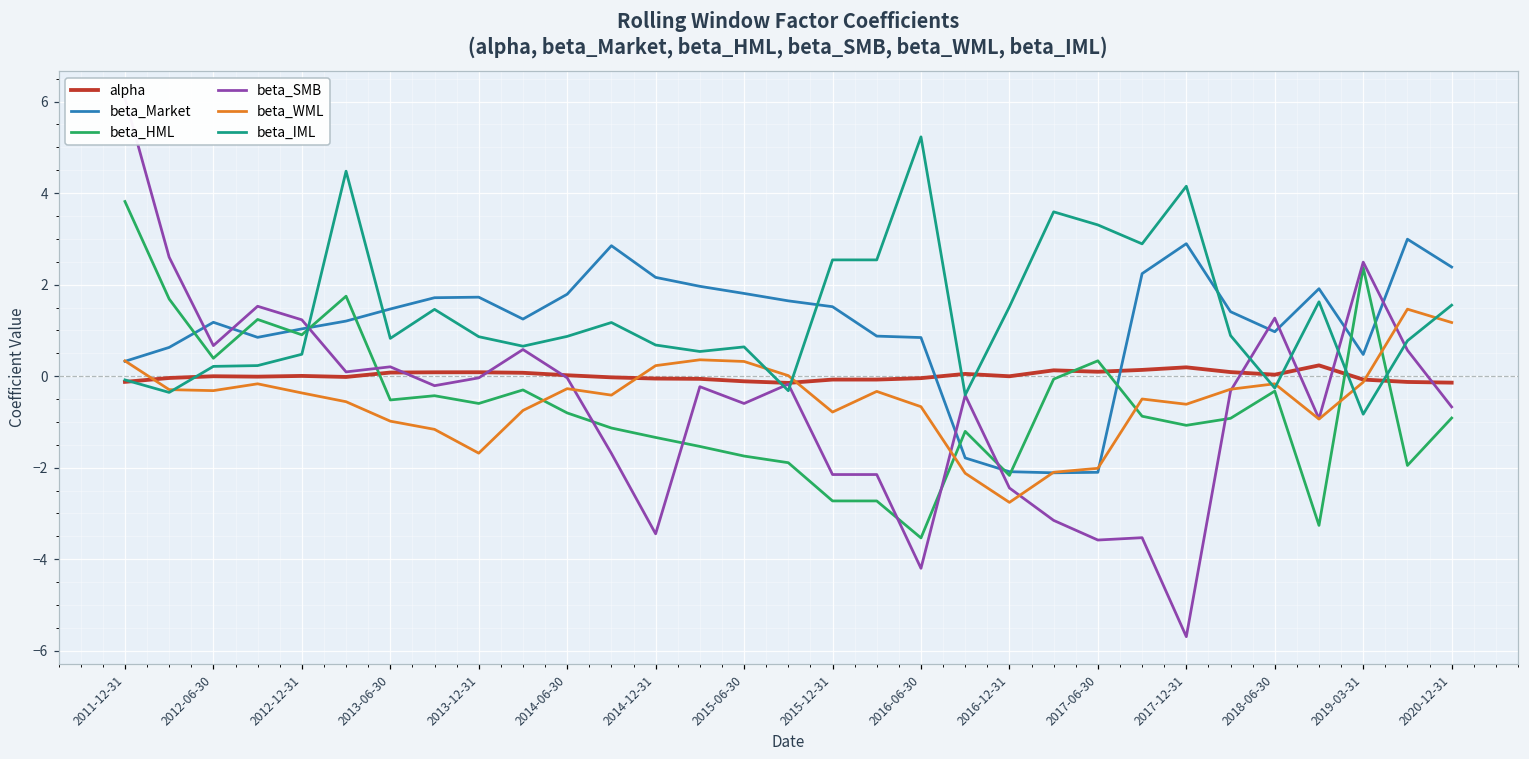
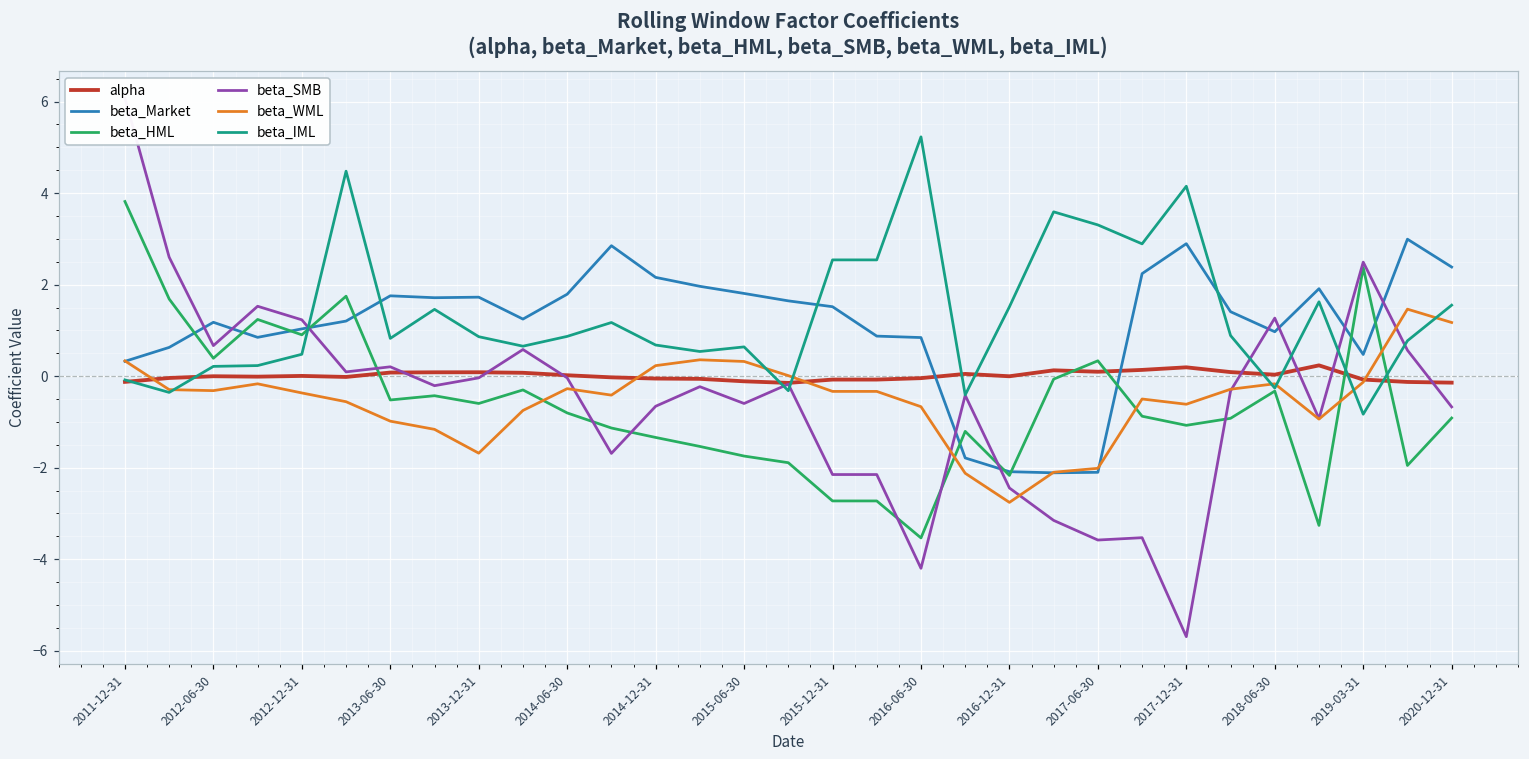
  {
    "alpha": {
      "2012-06-30": 0.0,
      "2012-12-31": 0.0,
      "2013-06-30": 0.1,
      "2013-12-31": 0.1,
      "2014-12-31": -0.1,
      "2015-06-30": -0.1,
      "2015-12-31": -0.1,
      "2016-06-30": 0.0,
      "2016-12-31": 0.0,
      "2017-06-30": 0.1,
      "2017-12-31": 0.2,
      "2018-06-30": 0.0,
      "2020-12-31": -0.1
    },
    "beta_Market": {
      "2012-06-30": 1.2,
      "2012-12-31": 1.0,
-     "2013-06-30": 1.5,
+     "2013-06-30": 1.8,
      "2013-12-31": 1.7,
      "2014-06-30": 1.8,
      "2014-12-31": 2.2,
      "2015-06-30": 1.8,
      "2015-12-31": 1.5,
      "2016-06-30": 0.8,
      "2016-12-31": -2.1,
      "2017-06-30": -2.1,
      "2017-12-31": 2.9,
      "2018-06-30": 1.0,
      "2019-03-31": 0.5,
      "2020-12-31": 2.4
    },
    "beta_SMB": {
      "2012-06-30": 0.7,
      "2012-12-31": 1.2,
      "2013-06-30": 0.2,
      "2013-12-31": 0.0,
-     "2014-12-31": -3.4,
+     "2014-12-31": -0.7,
      "2015-06-30": -0.6,
      "2015-12-31": -2.1,
      "2016-06-30": -4.2,
      "2016-12-31": -2.4,
      "2017-06-30": -3.6,
      "2017-12-31": -5.7,
      "2018-06-30": 1.3,
      "2019-03-31": 2.5,
      "2020-12-31": -0.7
    },
    "beta_WML": {
      "2012-06-30": -0.3,
      "2012-12-31": -0.4,
      "2013-06-30": -1.0,
      "2013-12-31": -1.7,
      "2014-06-30": -0.3,
      "2014-12-31": 0.2,
      "2015-06-30": 0.3,
-     "2015-12-31": -0.8,
+     "2015-12-31": -0.3,
      "2016-06-30": -0.7,
      "2016-12-31": -2.8,
      "2017-06-30": -2.0,
      "2017-12-31": -0.6,
      "2018-06-30": -0.2,
      "2020-12-31": 1.2
    }
  }
